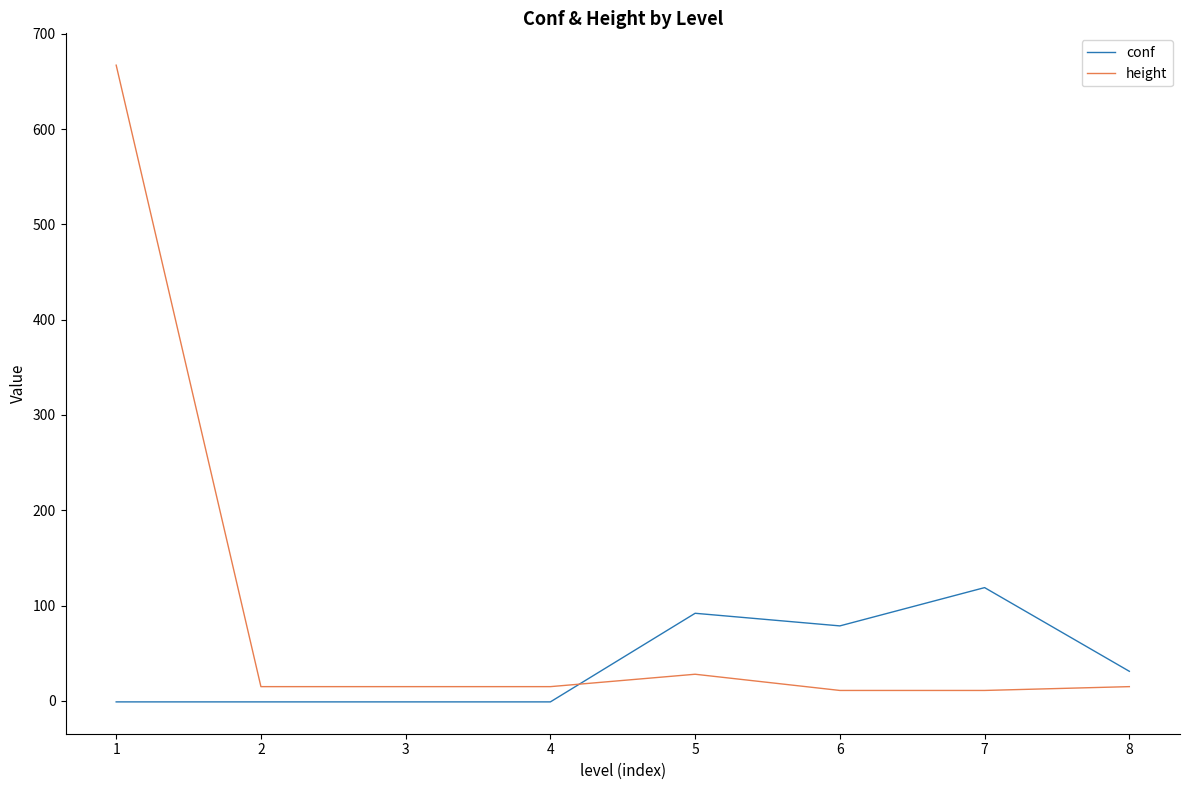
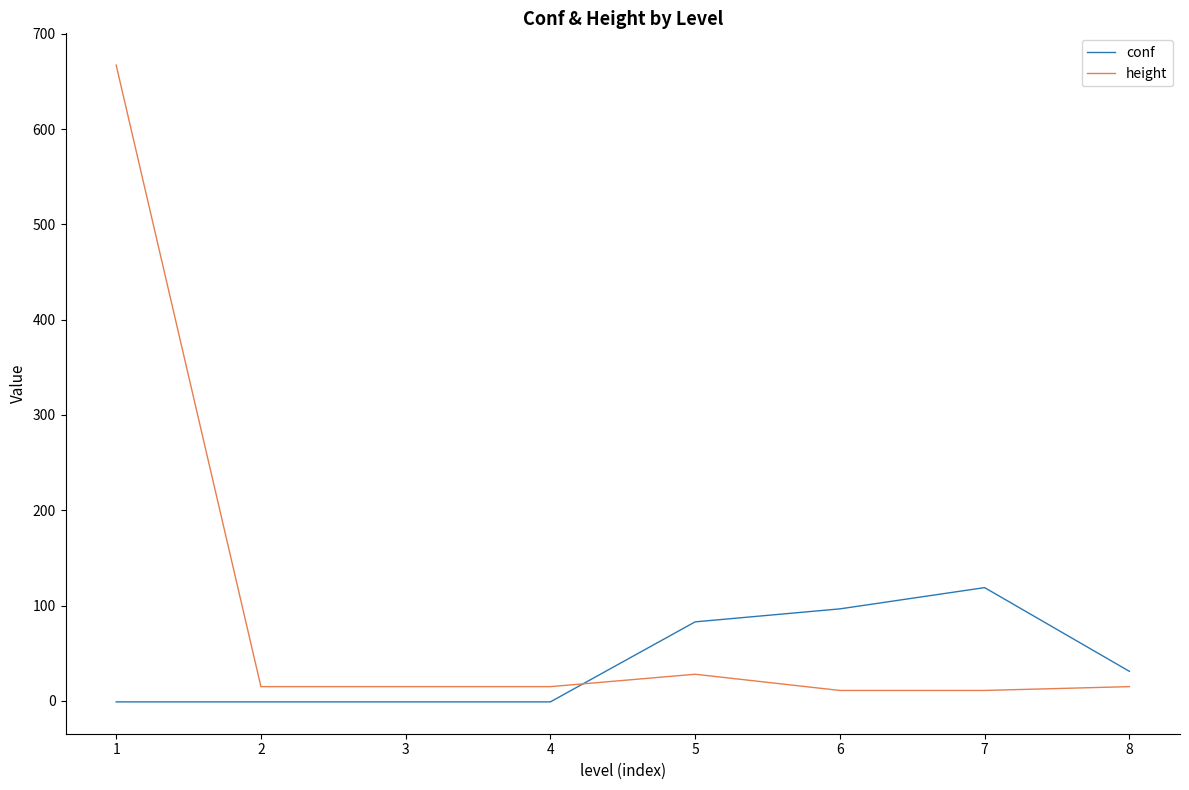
  {
    "conf": {
      "1": 0,
      "2": 0,
      "3": 0,
      "4": 0,
-     "5": 90,
-     "6": 80,
+     "5": 80,
+     "6": 100,
      "7": 120,
      "8": 30
    },
    "height": {
      "1": 670,
      "2": 20,
      "3": 20,
      "4": 20,
      "5": 30,
      "6": 10,
      "7": 10,
      "8": 20
    }
  }
